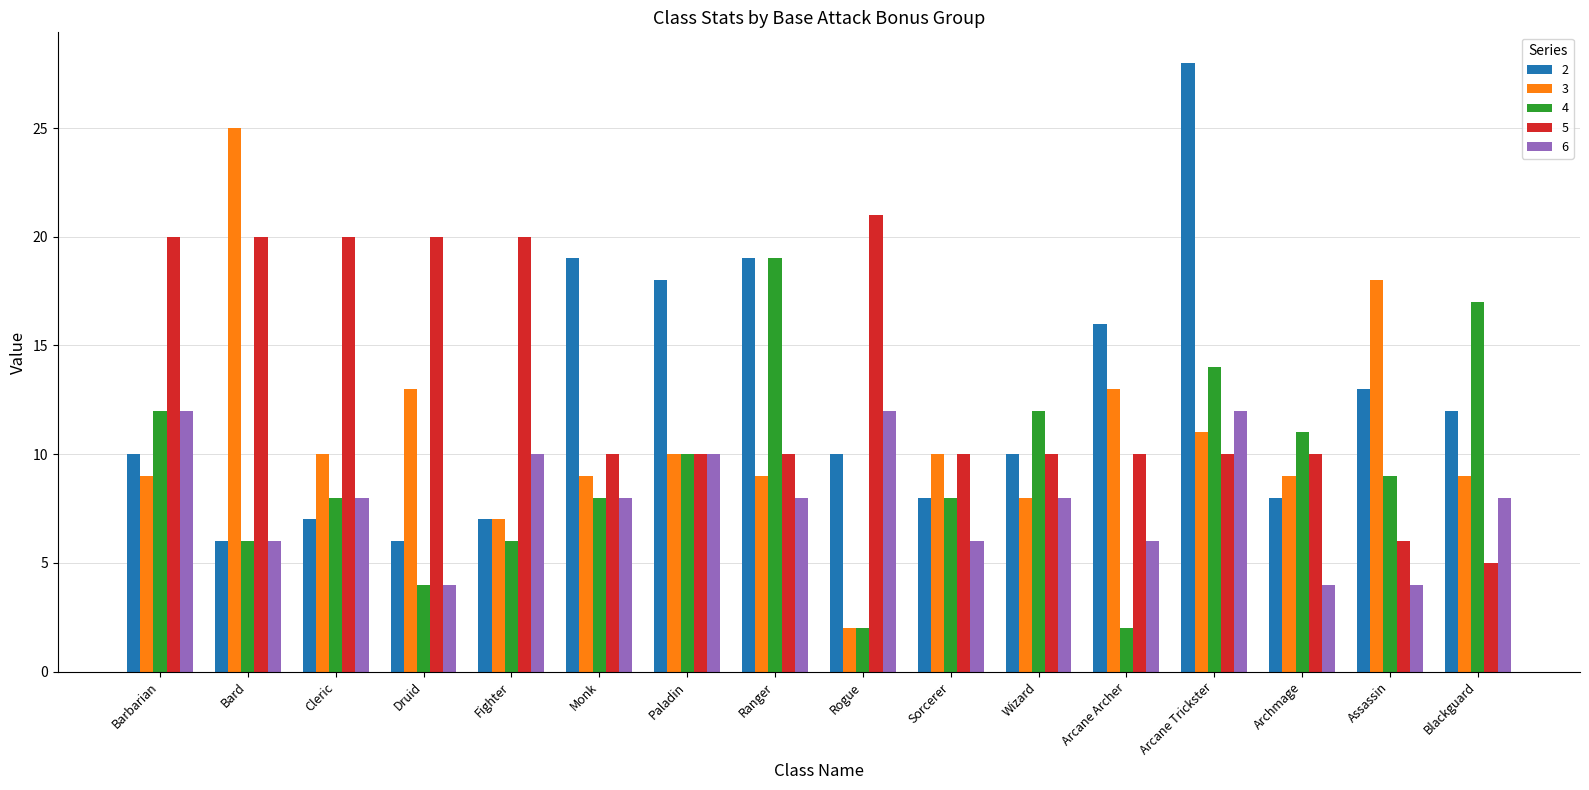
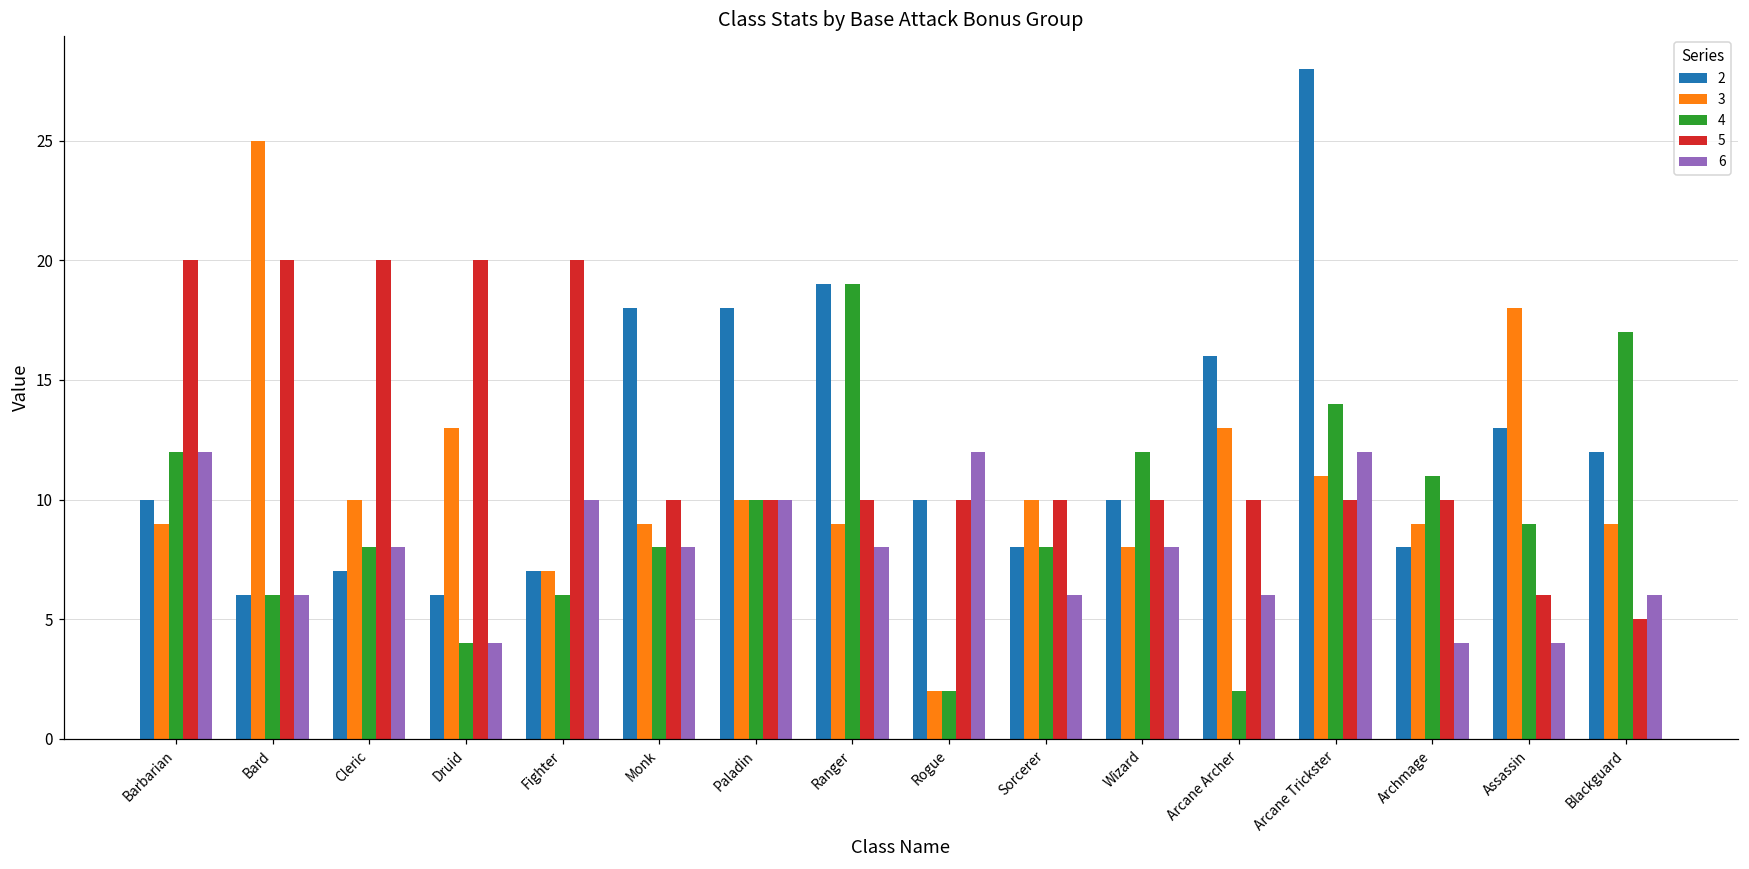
  {
    "2": {
      "Barbarian": 10,
      "Bard": 6,
      "Cleric": 7,
      "Druid": 6,
      "Fighter": 7,
-     "Monk": 19,
+     "Monk": 18,
      "Paladin": 18,
      "Ranger": 19,
      "Rogue": 10,
      "Sorcerer": 8,
      "Wizard": 10,
      "Arcane Archer": 16,
      "Arcane Trickster": 28,
      "Archmage": 8,
      "Assassin": 13,
      "Blackguard": 12
    },
    "3": {
      "Barbarian": 9,
      "Bard": 25,
      "Cleric": 10,
      "Druid": 13,
      "Fighter": 7,
      "Monk": 9,
      "Paladin": 10,
      "Ranger": 9,
      "Rogue": 2,
      "Sorcerer": 10,
      "Wizard": 8,
      "Arcane Archer": 13,
      "Arcane Trickster": 11,
      "Archmage": 9,
      "Assassin": 18,
      "Blackguard": 9
    },
    "4": {
      "Barbarian": 12,
      "Bard": 6,
      "Cleric": 8,
      "Druid": 4,
      "Fighter": 6,
      "Monk": 8,
      "Paladin": 10,
      "Ranger": 19,
      "Rogue": 2,
      "Sorcerer": 8,
      "Wizard": 12,
      "Arcane Archer": 2,
      "Arcane Trickster": 14,
      "Archmage": 11,
      "Assassin": 9,
      "Blackguard": 17
    },
    "5": {
      "Barbarian": 20,
      "Bard": 20,
      "Cleric": 20,
      "Druid": 20,
      "Fighter": 20,
      "Monk": 10,
      "Paladin": 10,
      "Ranger": 10,
-     "Rogue": 21,
+     "Rogue": 10,
      "Sorcerer": 10,
      "Wizard": 10,
      "Arcane Archer": 10,
      "Arcane Trickster": 10,
      "Archmage": 10,
      "Assassin": 6,
      "Blackguard": 5
    },
    "6": {
      "Barbarian": 12,
      "Bard": 6,
      "Cleric": 8,
      "Druid": 4,
      "Fighter": 10,
      "Monk": 8,
      "Paladin": 10,
      "Ranger": 8,
      "Rogue": 12,
      "Sorcerer": 6,
      "Wizard": 8,
      "Arcane Archer": 6,
      "Arcane Trickster": 12,
      "Archmage": 4,
      "Assassin": 4,
-     "Blackguard": 8
+     "Blackguard": 6
    }
  }
